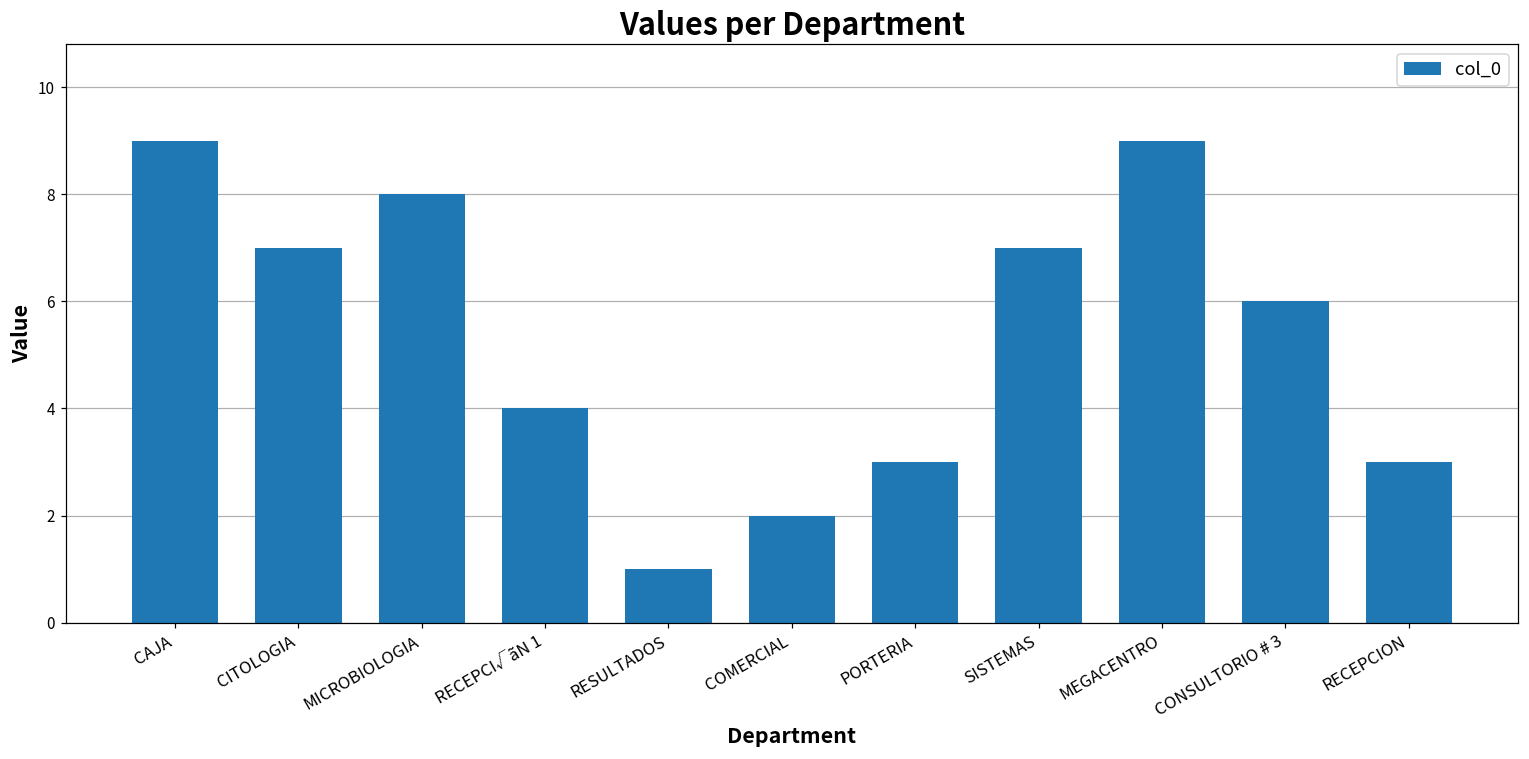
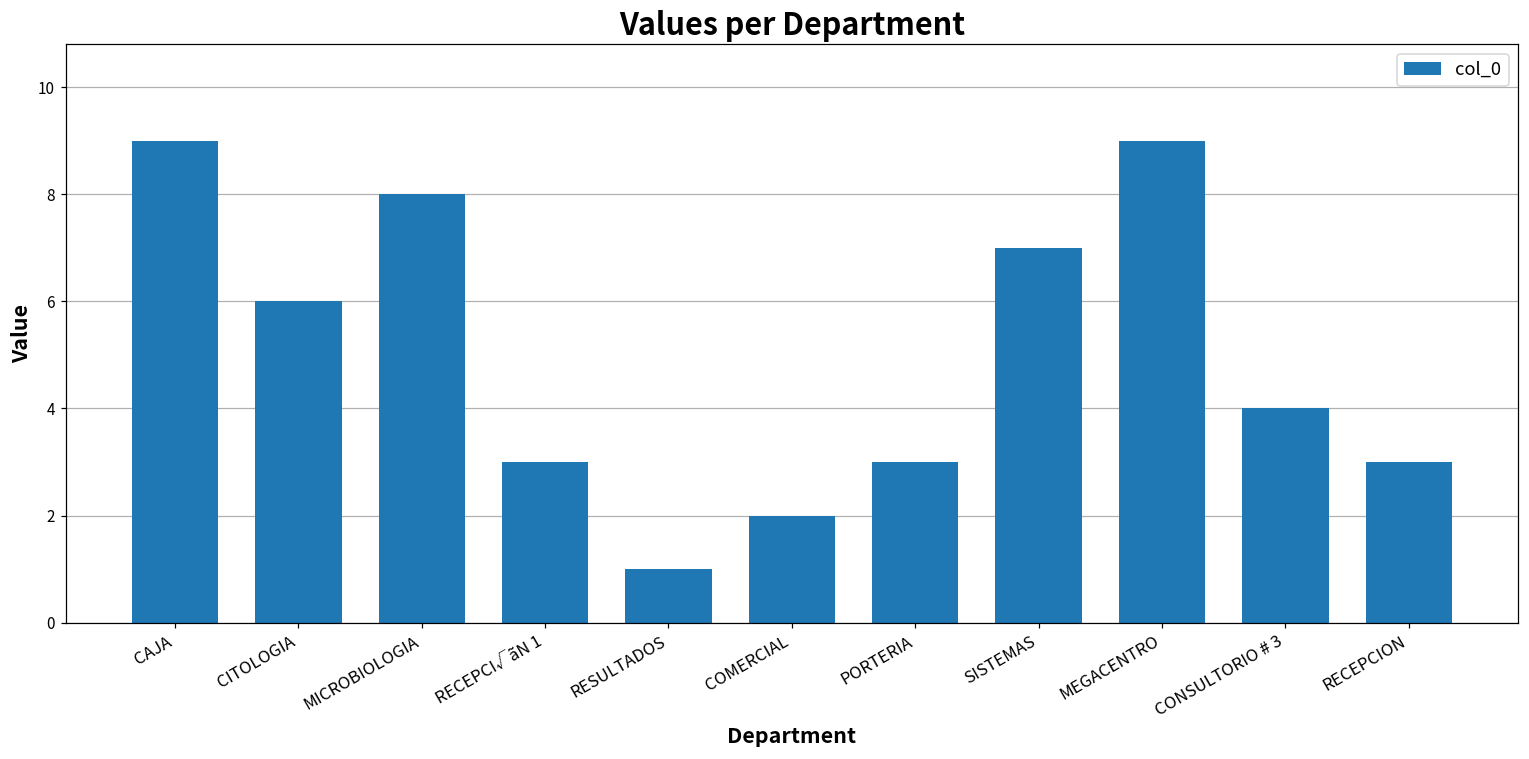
  {
    "CAJA": 9,
-   "CITOLOGIA": 7,
+   "CITOLOGIA": 6,
    "MICROBIOLOGIA": 8,
-   "RECEPCI√ãN 1": 4,
+   "RECEPCI√ãN 1": 3,
    "RESULTADOS": 1,
    "COMERCIAL": 2,
    "PORTERIA": 3,
    "SISTEMAS": 7,
    "MEGACENTRO": 9,
-   "CONSULTORIO # 3": 6,
+   "CONSULTORIO # 3": 4,
    "RECEPCION": 3
  }
